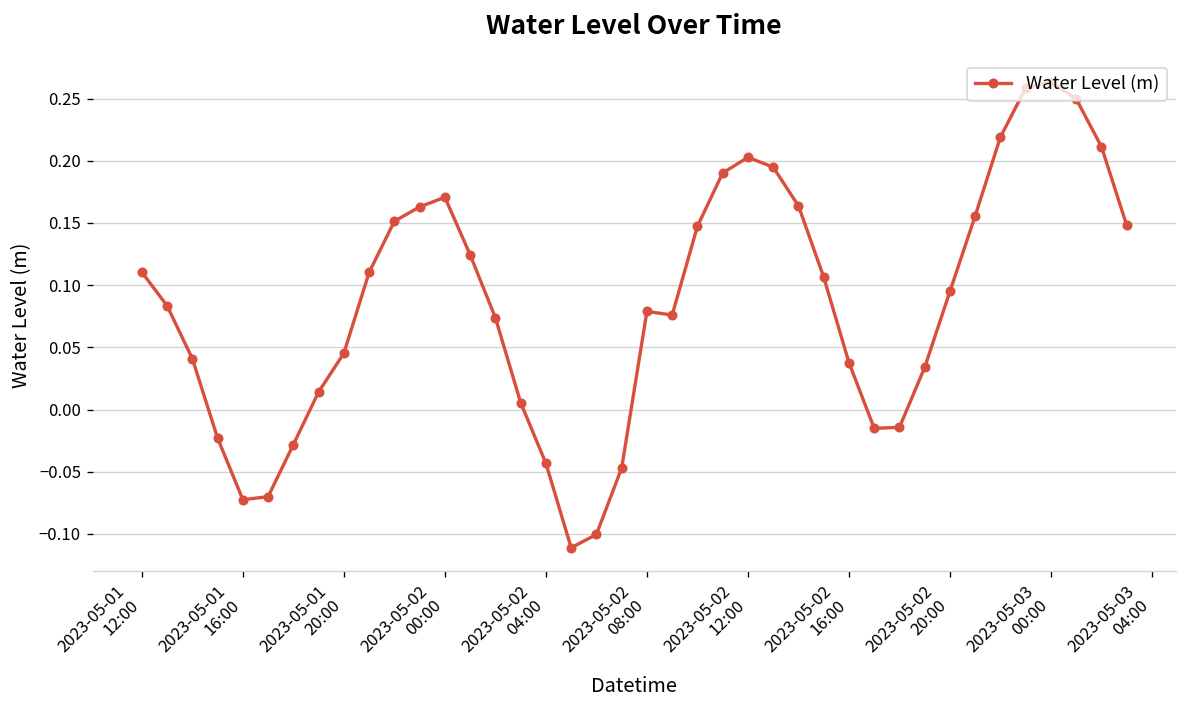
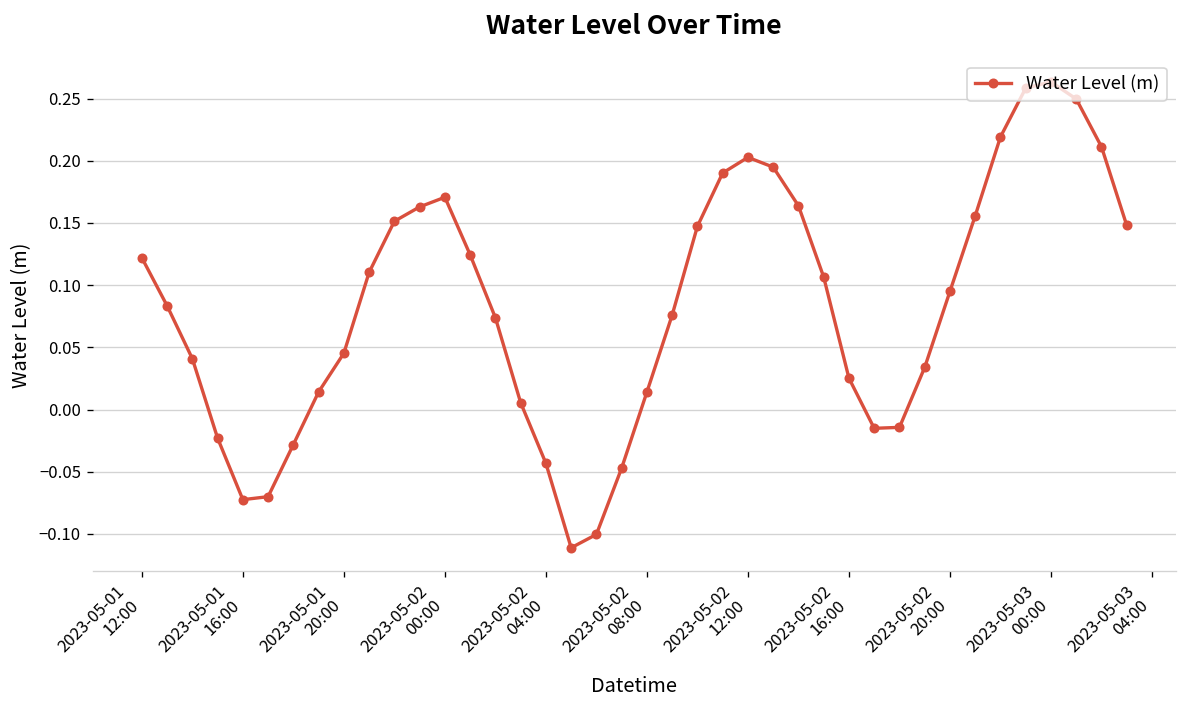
  {
-   "2023-05-01 12:00": 0.110,
+   "2023-05-01 12:00": 0.122,
    "2023-05-01 16:00": -0.072,
    "2023-05-01 20:00": 0.045,
    "2023-05-02 00:00": 0.171,
    "2023-05-02 04:00": -0.043,
-   "2023-05-02 08:00": 0.079,
+   "2023-05-02 08:00": 0.014,
    "2023-05-02 12:00": 0.203,
-   "2023-05-02 16:00": 0.038,
+   "2023-05-02 16:00": 0.025,
    "2023-05-02 20:00": 0.095
  }
